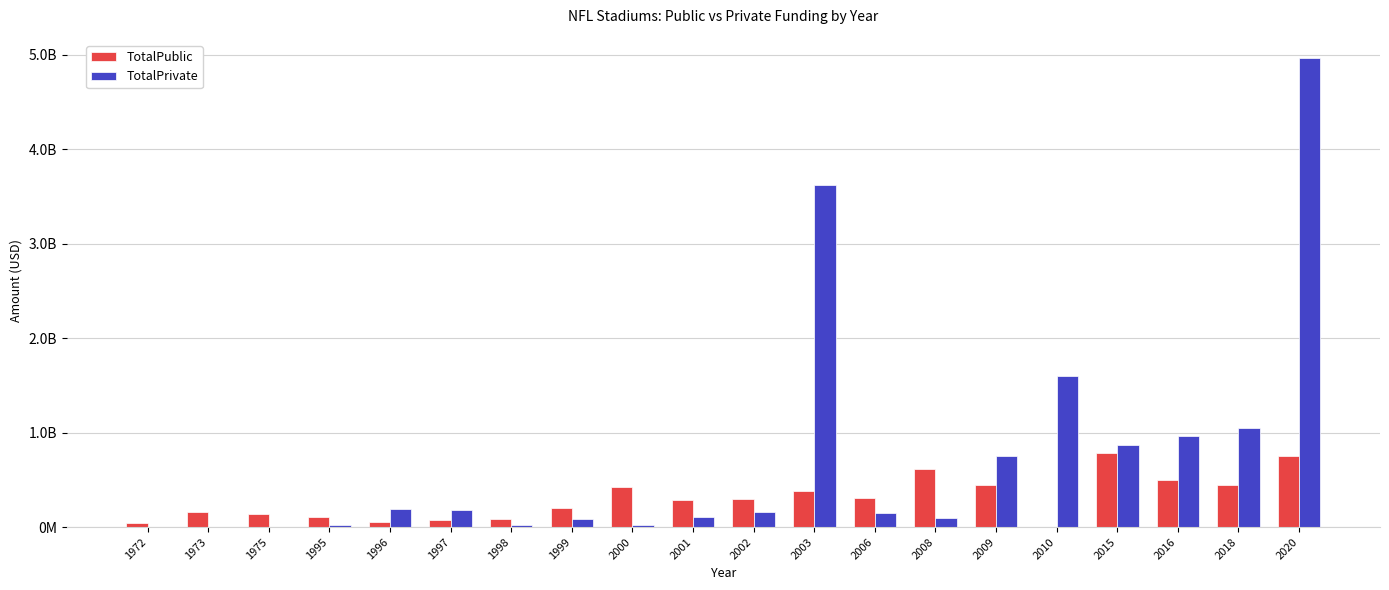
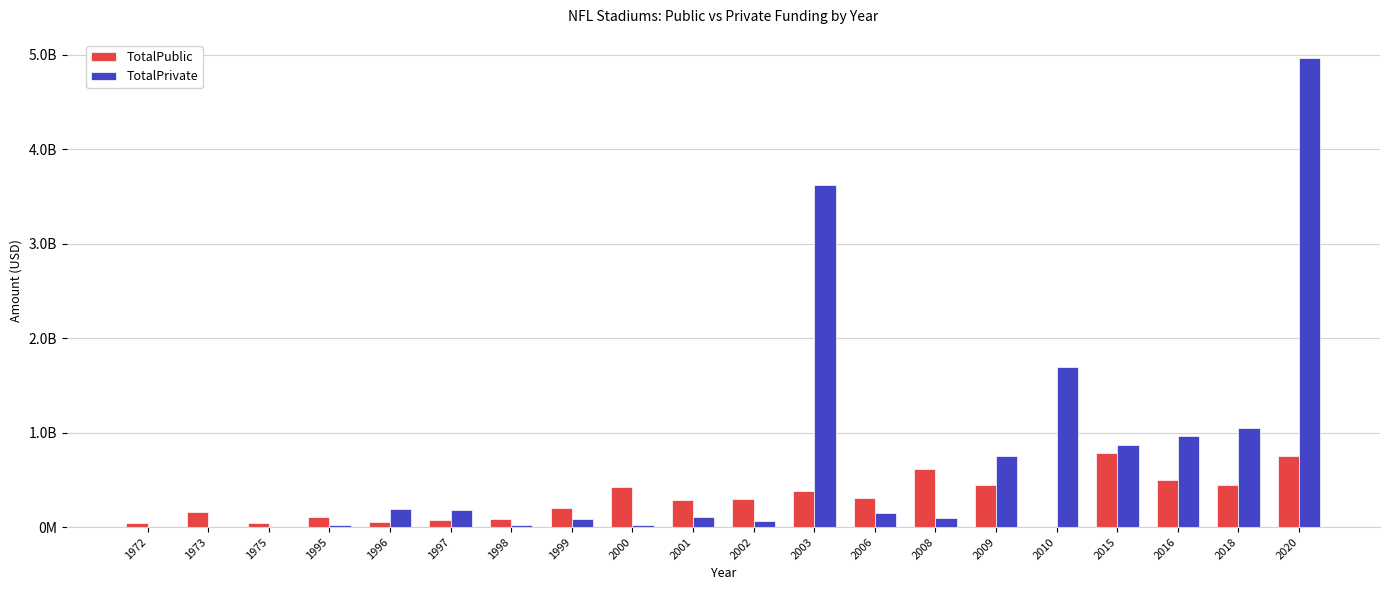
  {
    "TotalPublic": {
      "1972": 0,
      "1973": 200000000,
-     "1975": 100000000,
+     "1975": 0,
      "1995": 100000000,
      "1996": 100000000,
      "1997": 100000000,
      "1998": 100000000,
      "1999": 200000000,
      "2000": 400000000,
      "2001": 300000000,
      "2002": 300000000,
      "2003": 400000000,
      "2006": 300000000,
      "2008": 600000000,
      "2009": 400000000,
      "2010": 0,
      "2015": 800000000,
      "2016": 500000000,
      "2018": 500000000,
      "2020": 800000000
    },
    "TotalPrivate": {
      "1972": 0,
      "1973": 0,
      "1975": 0,
      "1996": 200000000,
      "1997": 200000000,
      "1999": 100000000,
      "2001": 100000000,
-     "2002": 200000000,
+     "2002": 100000000,
      "2003": 3600000000,
      "2006": 100000000,
      "2008": 100000000,
      "2009": 800000000,
-     "2010": 1600000000,
+     "2010": 1700000000,
      "2015": 900000000,
      "2016": 1000000000,
      "2018": 1100000000,
      "2020": 5000000000
    }
  }
